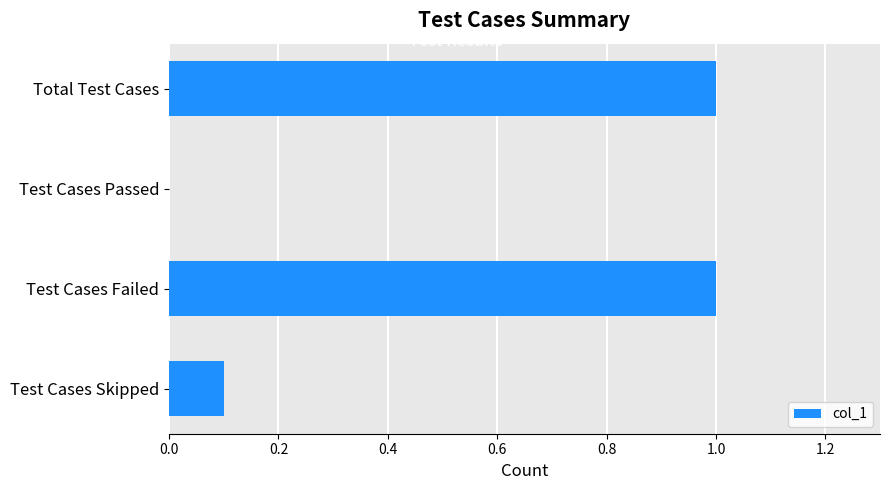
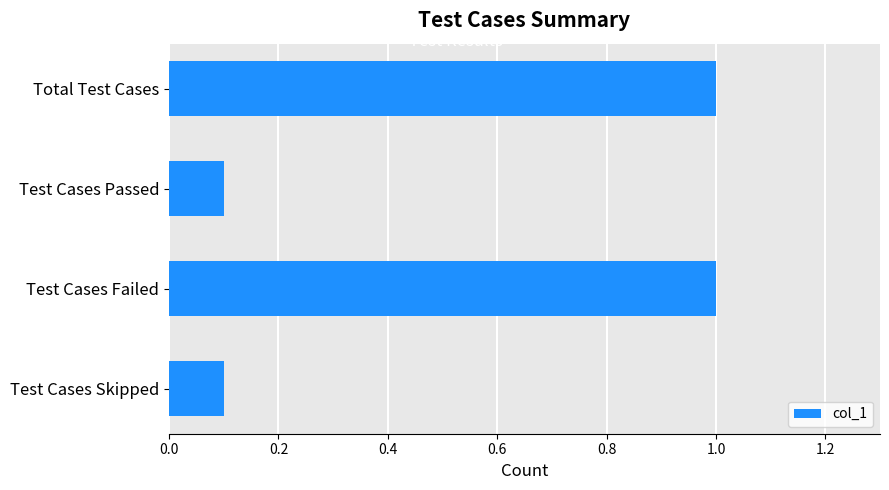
  {
    "Total Test Cases": 1.0,
-   "Test Cases Passed": 0.0,
+   "Test Cases Passed": 0.1,
    "Test Cases Failed": 1.0,
    "Test Cases Skipped": 0.1
  }
